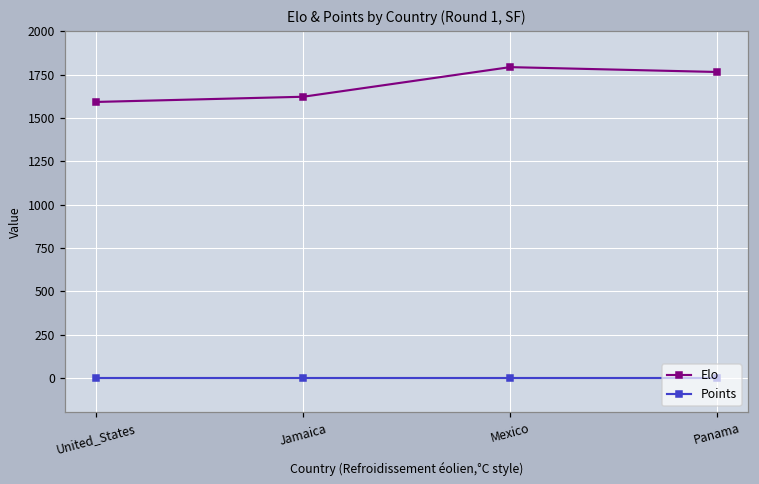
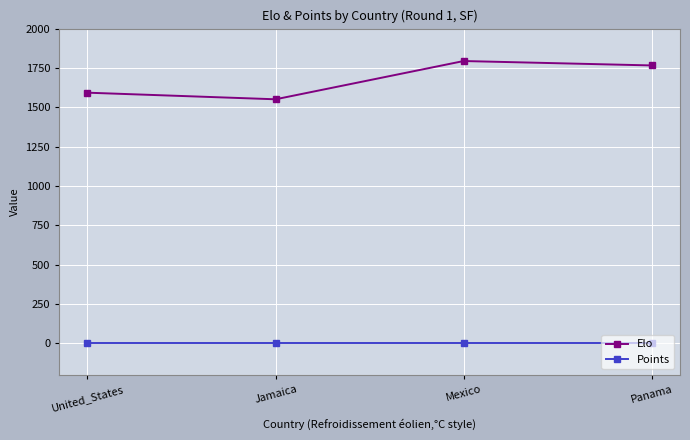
  {
    "Elo": {
      "United_States": 1590,
-     "Jamaica": 1620,
+     "Jamaica": 1550,
      "Mexico": 1790,
      "Panama": 1770
    },
    "Points": {
      "United_States": 0,
      "Jamaica": 0,
      "Mexico": 0
    }
  }
